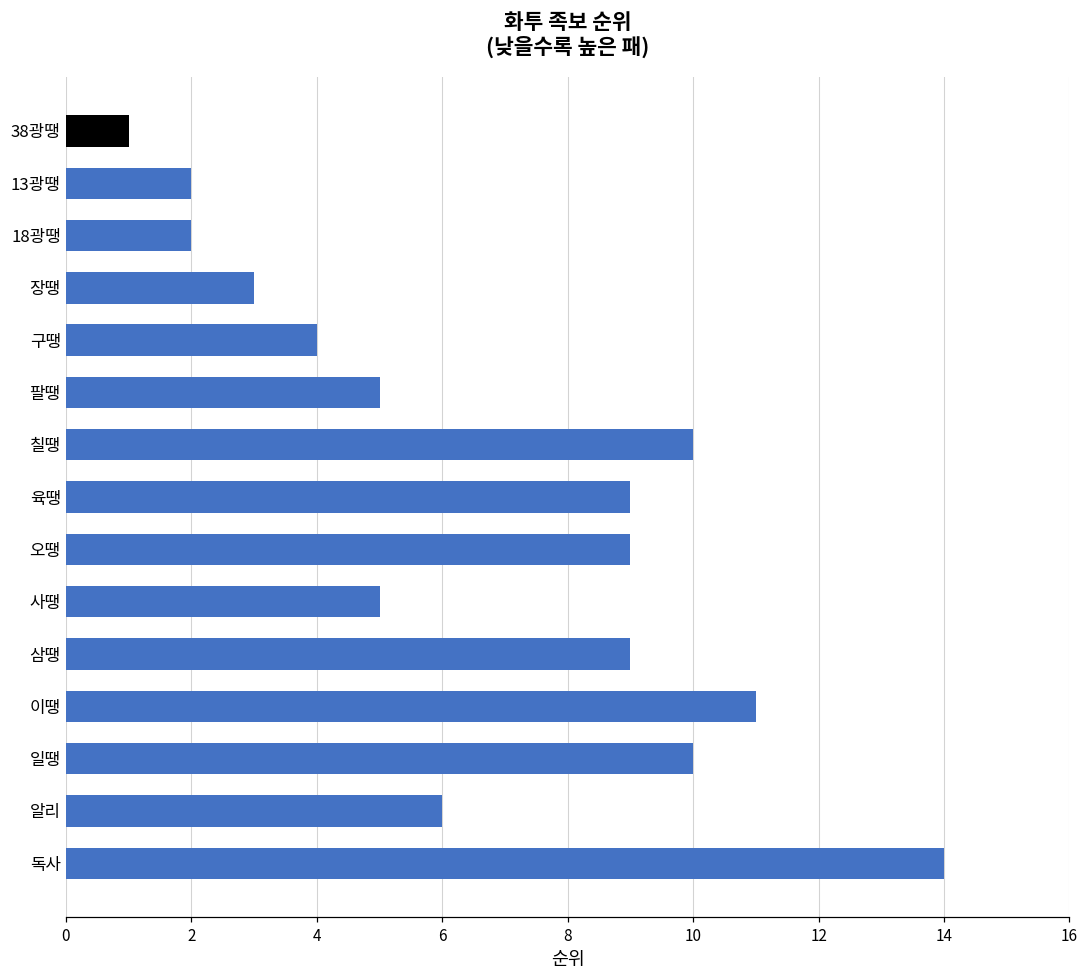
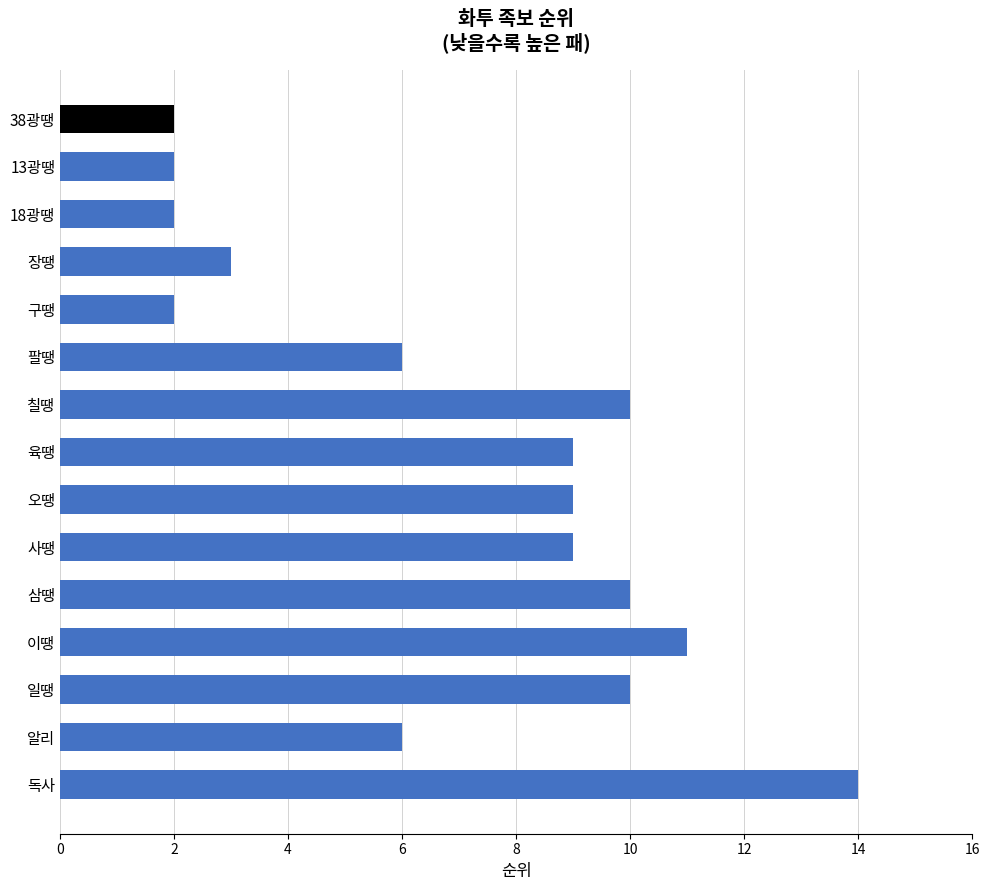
  {
-   "38광땡": 1,
+   "38광땡": 2,
    "13광땡": 2,
    "18광땡": 2,
    "장땡": 3,
-   "구땡": 4,
-   "팔땡": 5,
+   "구땡": 2,
+   "팔땡": 6,
    "칠땡": 10,
    "육땡": 9,
    "오땡": 9,
-   "사땡": 5,
-   "삼땡": 9,
+   "사땡": 9,
+   "삼땡": 10,
    "이땡": 11,
    "일땡": 10,
    "알리": 6,
    "독사": 14
  }
